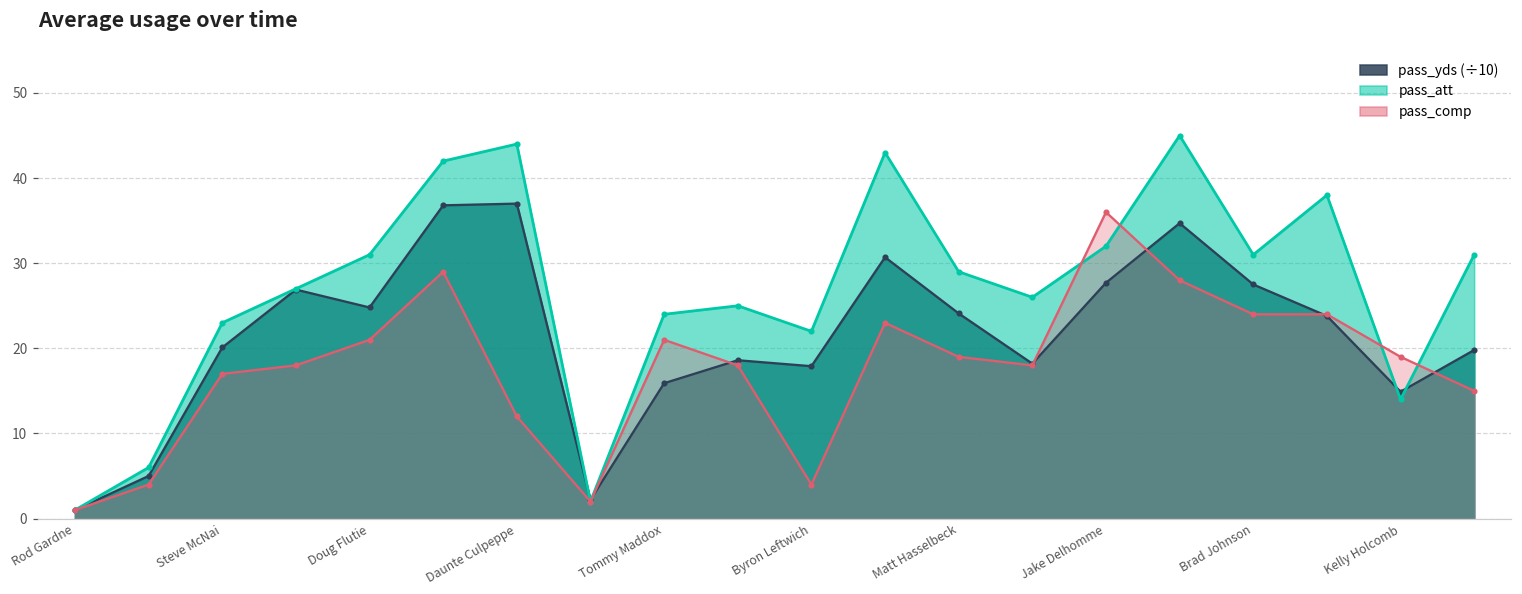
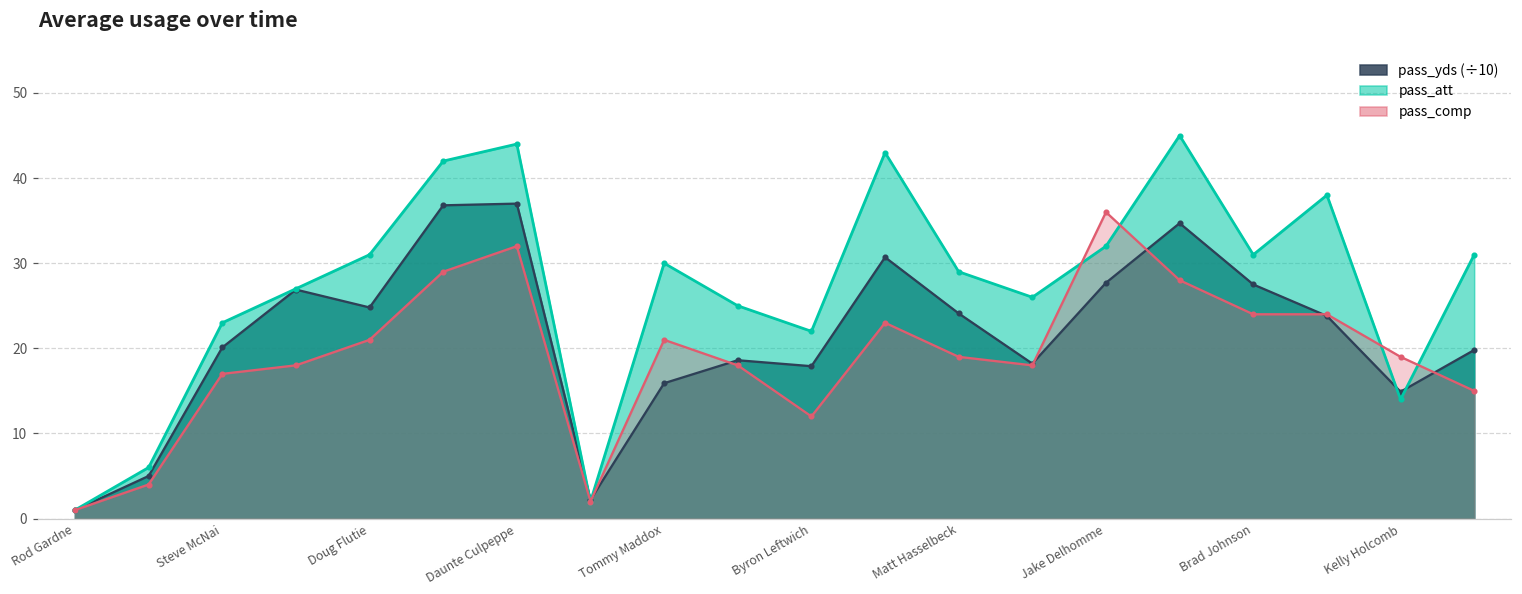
  {
    "pass_att": {
      "Steve McNai": 23,
      "Doug Flutie": 31,
      "Daunte Culpeppe": 44,
-     "Tommy Maddox": 24,
+     "Tommy Maddox": 30,
      "Byron Leftwich": 22,
      "Matt Hasselbeck": 29,
      "Jake Delhomme": 32,
      "Brad Johnson": 31,
      "Kelly Holcomb": 14
    },
    "pass_comp": {
      "Steve McNai": 17,
      "Doug Flutie": 21,
-     "Daunte Culpeppe": 12,
+     "Daunte Culpeppe": 32,
      "Tommy Maddox": 21,
-     "Byron Leftwich": 4,
+     "Byron Leftwich": 12,
      "Matt Hasselbeck": 19,
      "Jake Delhomme": 36,
      "Brad Johnson": 24,
      "Kelly Holcomb": 19
    }
  }
